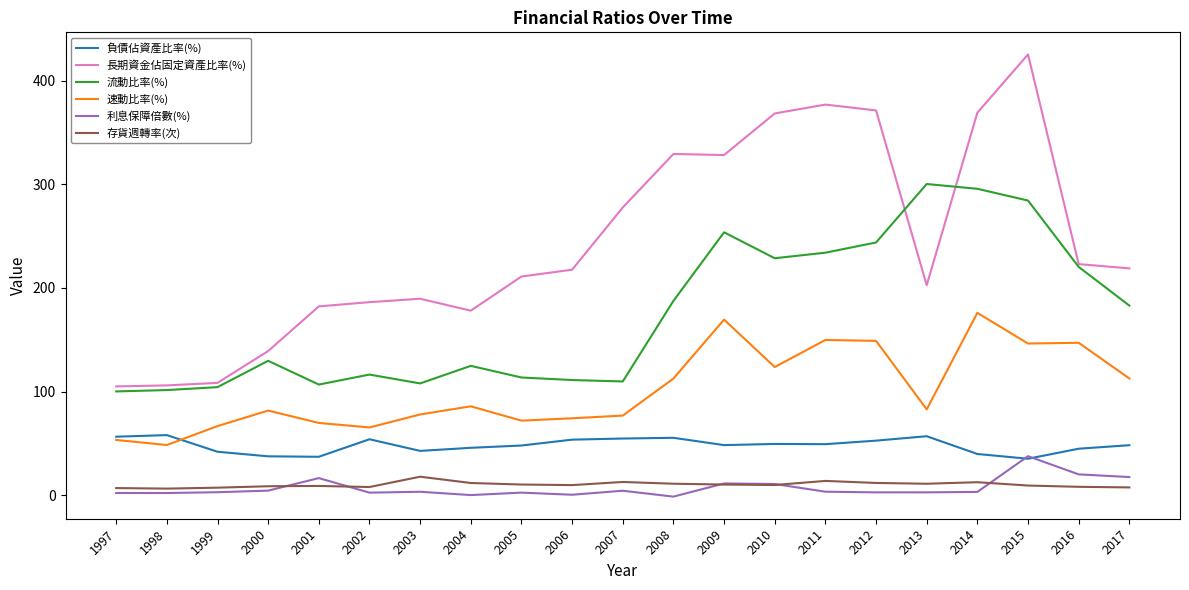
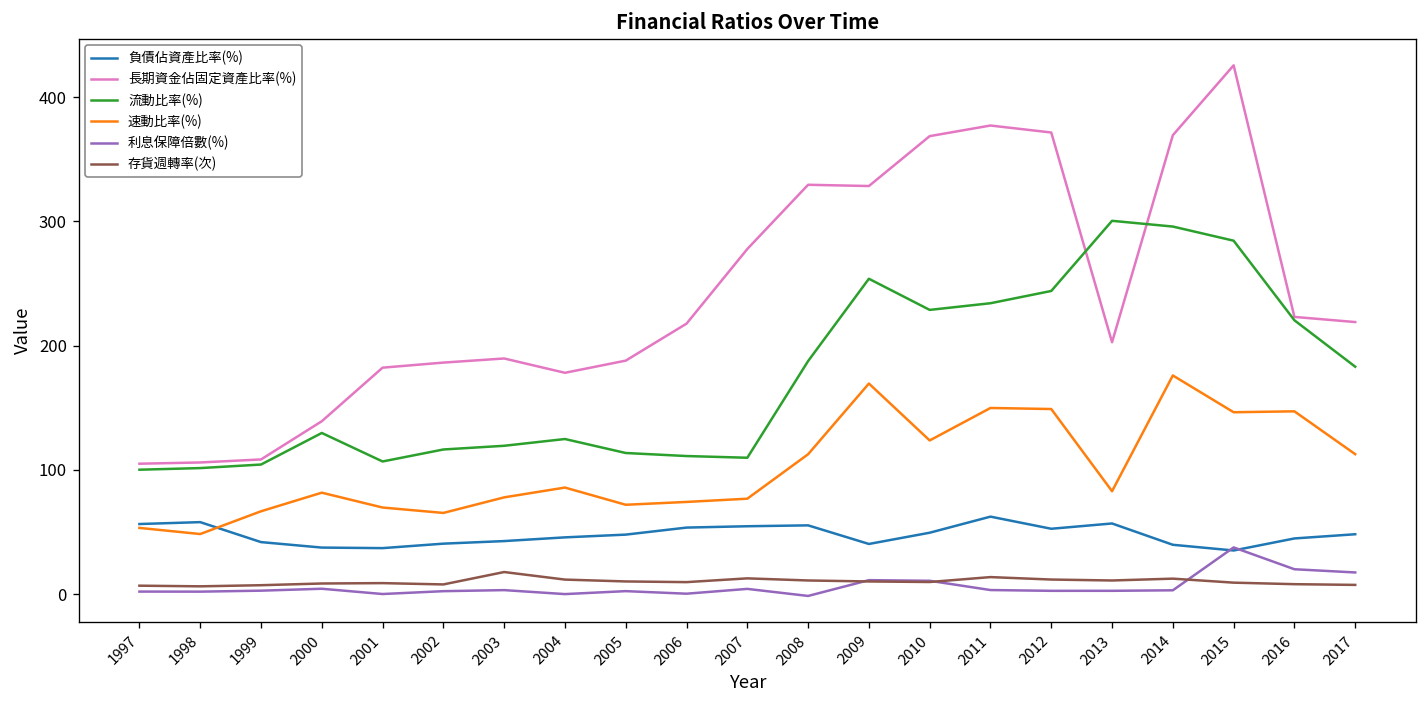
  {
    "負債佔資產比率(%)": {
      "1997": 56,
      "1998": 58,
      "1999": 42,
      "2000": 37,
      "2001": 37,
-     "2002": 54,
+     "2002": 41,
      "2003": 43,
      "2004": 46,
      "2005": 48,
      "2006": 54,
      "2007": 55,
      "2008": 55,
-     "2009": 48,
+     "2009": 40,
      "2010": 49,
-     "2011": 49,
+     "2011": 62,
      "2012": 53,
      "2013": 57,
      "2014": 40,
      "2016": 45,
      "2017": 48
    },
    "長期資金佔固定資產比率(%)": {
      "1997": 105,
      "1998": 106,
      "1999": 108,
      "2000": 139,
      "2001": 182,
      "2002": 186,
      "2003": 190,
      "2004": 178,
-     "2005": 211,
+     "2005": 188,
      "2006": 218,
      "2007": 278,
      "2008": 329,
      "2009": 328,
      "2010": 369,
      "2011": 377,
      "2012": 371,
      "2013": 203,
      "2014": 369,
      "2015": 426,
      "2016": 223,
      "2017": 219
    },
    "流動比率(%)": {
      "1997": 100,
      "1998": 101,
      "1999": 104,
      "2000": 130,
      "2001": 107,
      "2002": 116,
-     "2003": 108,
+     "2003": 119,
      "2004": 125,
      "2005": 114,
      "2006": 111,
      "2007": 110,
      "2008": 188,
      "2009": 254,
      "2010": 229,
      "2011": 234,
      "2012": 244,
      "2013": 300,
      "2014": 296,
      "2015": 284,
      "2016": 220,
      "2017": 183
    },
    "速動比率(%)": {
      "1997": 53,
      "1998": 48,
      "1999": 67,
      "2000": 82,
      "2001": 70,
      "2002": 65,
      "2003": 78,
      "2004": 86,
      "2005": 72,
      "2006": 74,
      "2007": 77,
      "2008": 113,
      "2009": 169,
      "2010": 124,
      "2011": 150,
      "2012": 149,
      "2013": 83,
      "2014": 176,
      "2015": 146,
      "2016": 147,
      "2017": 113
    },
    "利息保障倍數(%)": {
      "1997": 2,
      "1998": 2,
      "1999": 3,
      "2000": 4,
-     "2001": 16,
+     "2001": 0,
      "2002": 2,
      "2003": 3,
      "2004": 0,
      "2005": 2,
      "2006": 0,
      "2007": 4,
      "2008": -1,
      "2011": 3,
      "2012": 3,
      "2013": 3,
      "2014": 3,
      "2016": 20,
      "2017": 17
    },
    "存貨週轉率(次)": {
      "1997": 7,
      "1998": 6,
      "1999": 7,
      "2000": 9,
      "2001": 9,
      "2002": 8,
      "2003": 18,
      "2004": 12,
      "2005": 10,
      "2006": 10,
      "2007": 13,
      "2008": 11,
      "2011": 14,
      "2012": 12,
      "2013": 11,
      "2014": 12,
      "2015": 9,
      "2016": 8,
      "2017": 7
    }
  }
